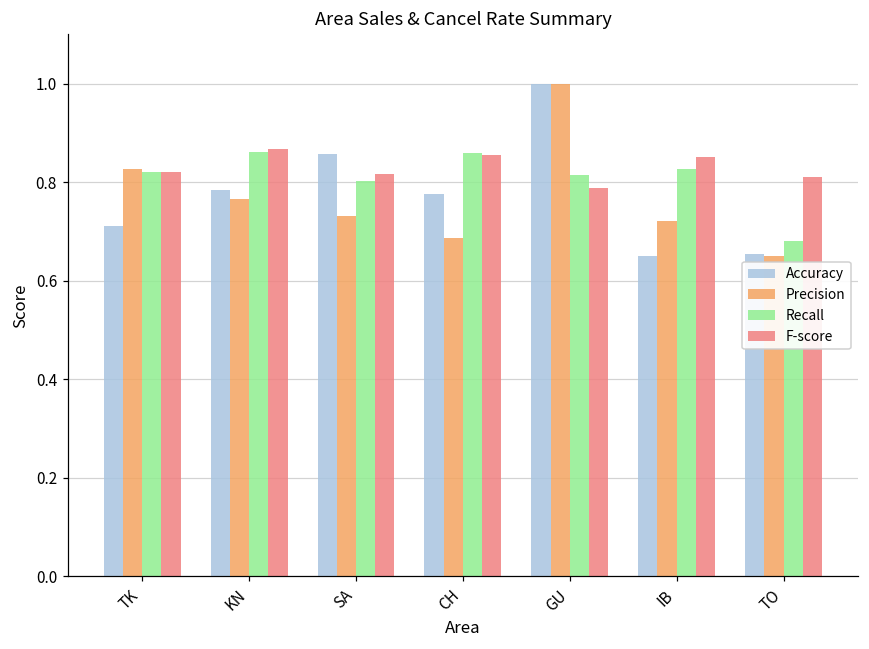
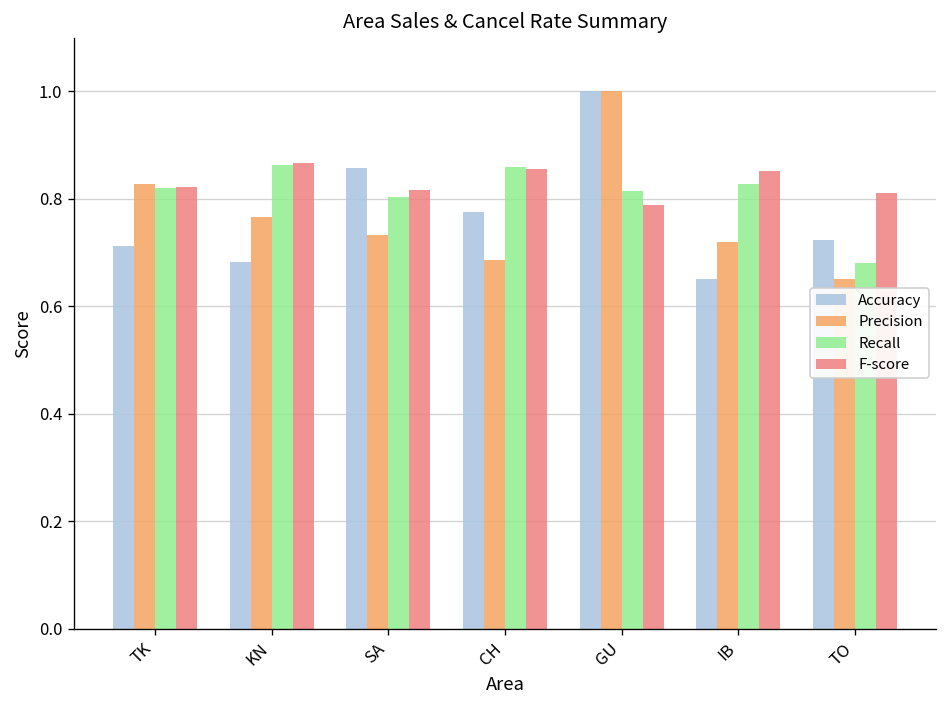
  {
    "Accuracy": {
      "TK": 0.71,
-     "KN": 0.79,
+     "KN": 0.68,
      "SA": 0.86,
      "CH": 0.78,
      "GU": 1.00,
      "IB": 0.65,
-     "TO": 0.65
+     "TO": 0.72
    },
    "Recall": {
      "TK": 0.82,
      "KN": 0.86,
      "SA": 0.80,
      "CH": 0.86,
      "GU": 0.81,
      "IB": 0.83,
      "TO": 0.68
    }
  }
